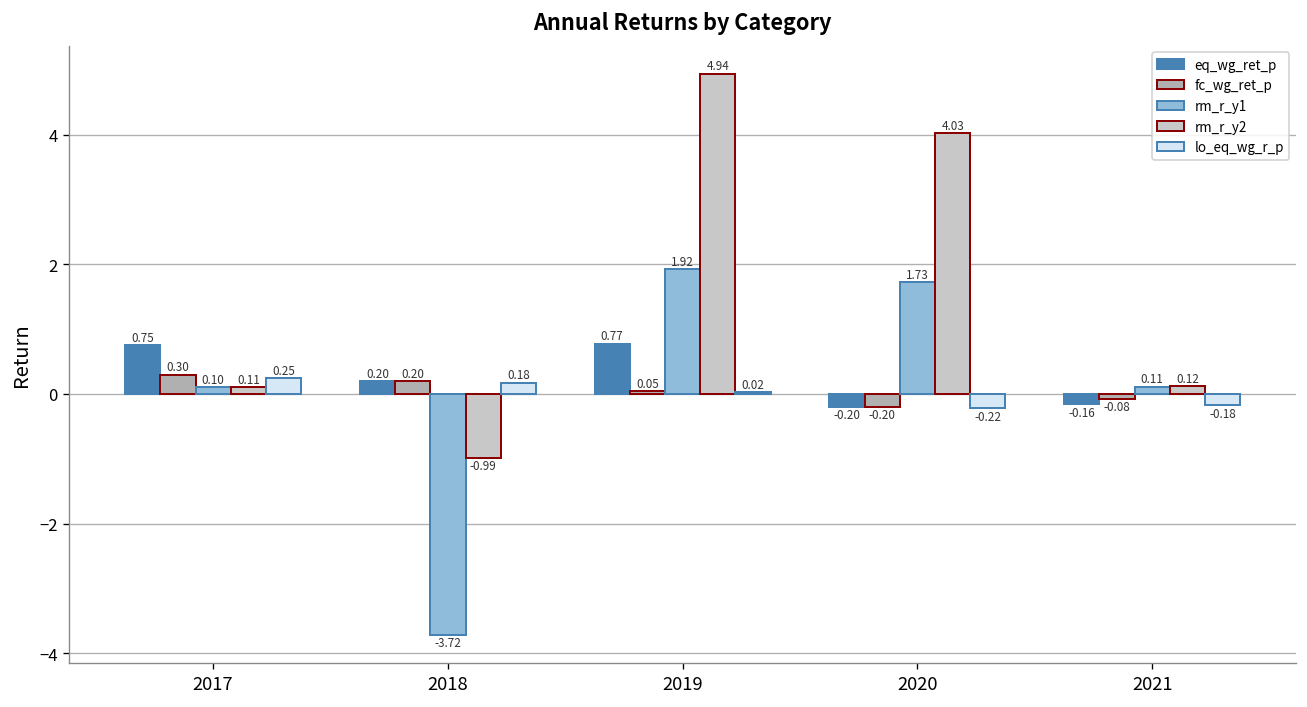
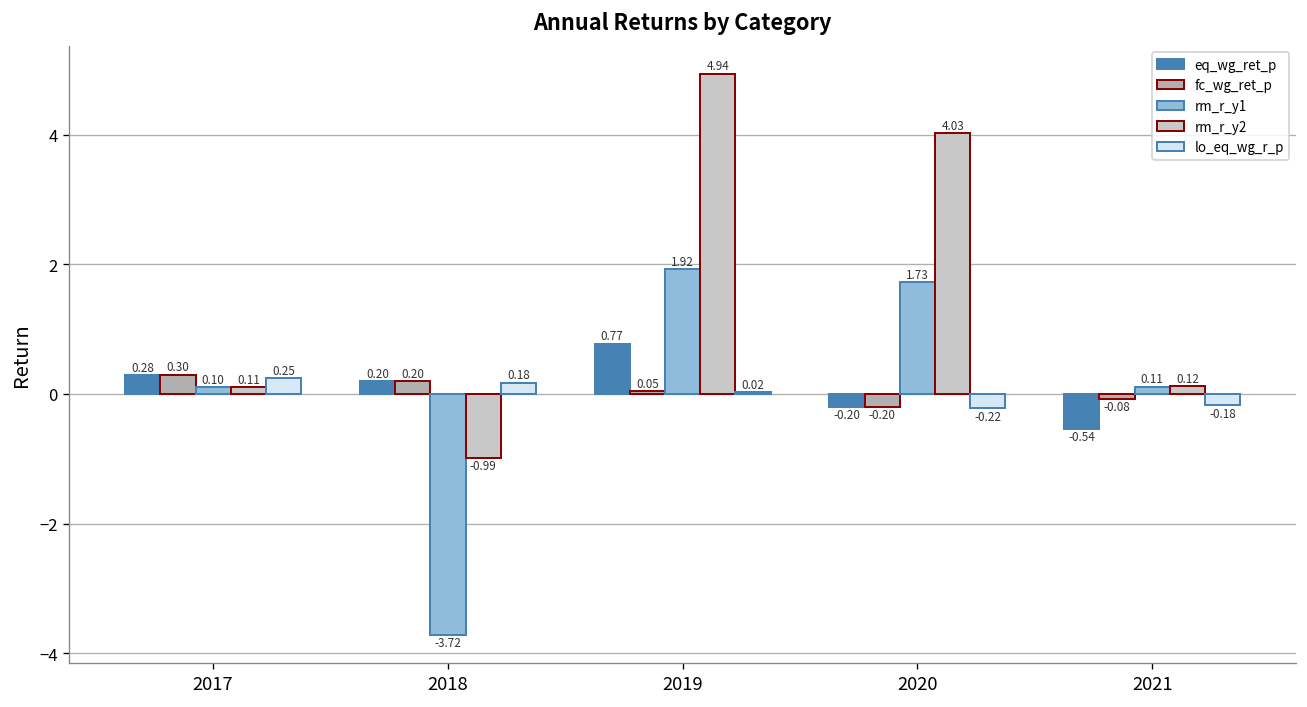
  {
    "eq_wg_ret_p": {
-     "2017": 0.75,
+     "2017": 0.28,
      "2018": 0.20,
      "2019": 0.77,
      "2020": -0.20,
-     "2021": -0.16
+     "2021": -0.54
    }
  }
